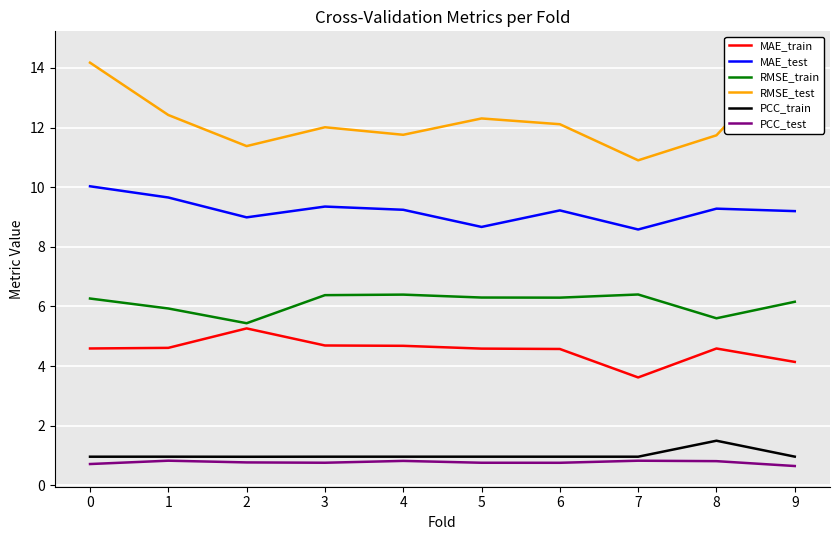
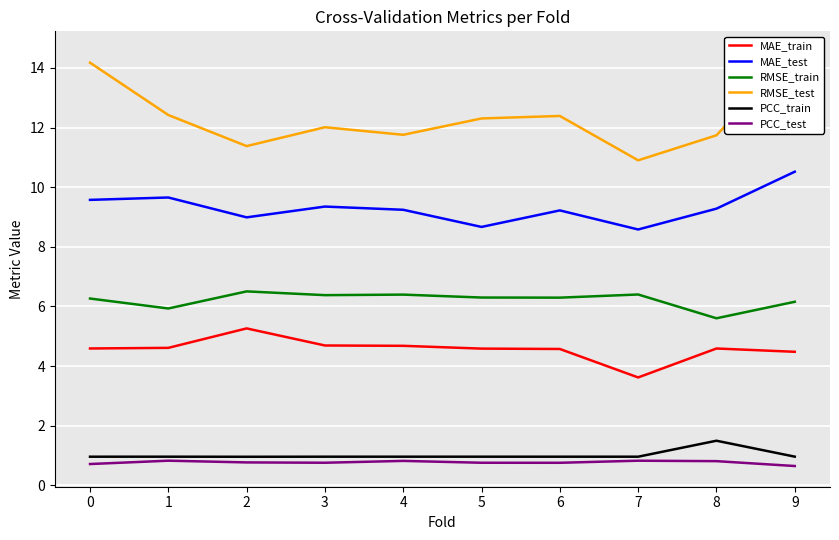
  {
    "MAE_train": {
      "0": 4.6,
      "1": 4.6,
      "2": 5.3,
      "3": 4.7,
      "4": 4.7,
      "5": 4.6,
      "6": 4.6,
      "7": 3.6,
      "8": 4.6,
-     "9": 4.1
+     "9": 4.5
    },
    "MAE_test": {
-     "0": 10.0,
+     "0": 9.6,
      "1": 9.7,
      "2": 9.0,
      "3": 9.4,
      "4": 9.2,
      "5": 8.7,
      "6": 9.2,
      "7": 8.6,
      "8": 9.3,
-     "9": 9.2
+     "9": 10.5
    },
    "RMSE_train": {
      "0": 6.3,
      "1": 5.9,
-     "2": 5.4,
+     "2": 6.5,
      "3": 6.4,
      "4": 6.4,
      "5": 6.3,
      "6": 6.3,
      "7": 6.4,
      "8": 5.6,
      "9": 6.2
    },
    "RMSE_test": {
      "0": 14.2,
      "1": 12.4,
      "2": 11.4,
      "3": 12.0,
      "4": 11.8,
      "5": 12.3,
-     "6": 12.1,
+     "6": 12.4,
      "7": 10.9,
      "8": 11.7
    },
    "PCC_train": {
      "0": 1.0,
      "1": 1.0,
      "2": 1.0,
      "3": 1.0,
      "4": 1.0,
      "5": 1.0,
      "6": 1.0,
      "7": 1.0,
      "8": 1.5,
      "9": 1.0
    },
    "PCC_test": {
      "0": 0.7,
      "1": 0.8,
      "2": 0.8,
      "3": 0.8,
      "4": 0.8,
      "5": 0.8,
      "6": 0.8,
      "7": 0.8,
      "8": 0.8,
      "9": 0.6
    }
  }
